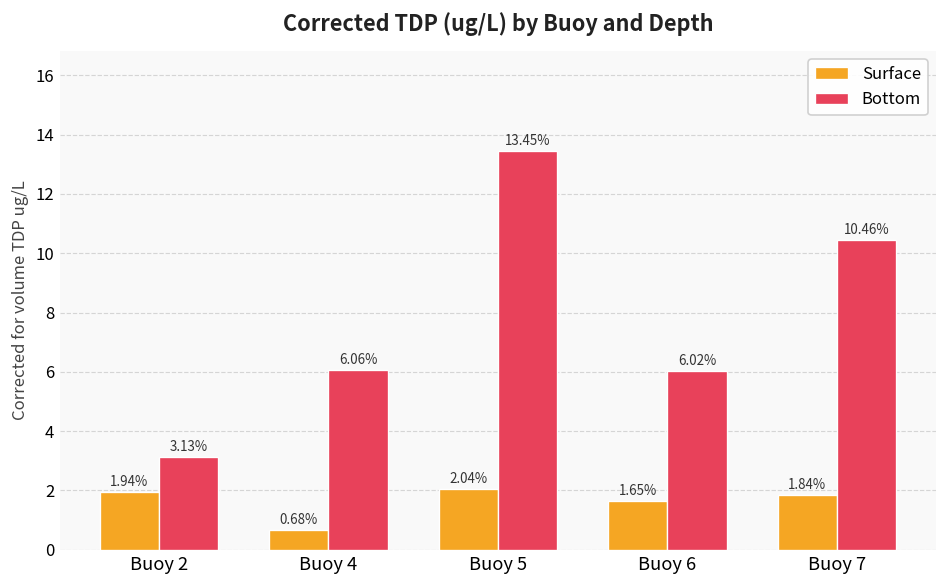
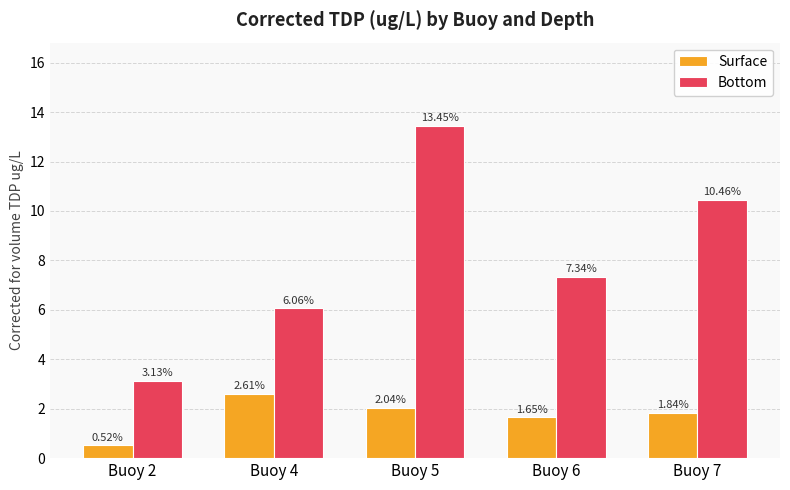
  {
    "Surface": {
-     "Buoy 2": "1.94%",
-     "Buoy 4": "0.68%",
+     "Buoy 2": "0.52%",
+     "Buoy 4": "2.61%",
      "Buoy 5": "2.04%",
      "Buoy 6": "1.65%",
      "Buoy 7": "1.84%"
    },
    "Bottom": {
      "Buoy 2": "3.13%",
      "Buoy 4": "6.06%",
      "Buoy 5": "13.45%",
-     "Buoy 6": "6.02%",
+     "Buoy 6": "7.34%",
      "Buoy 7": "10.46%"
    }
  }
